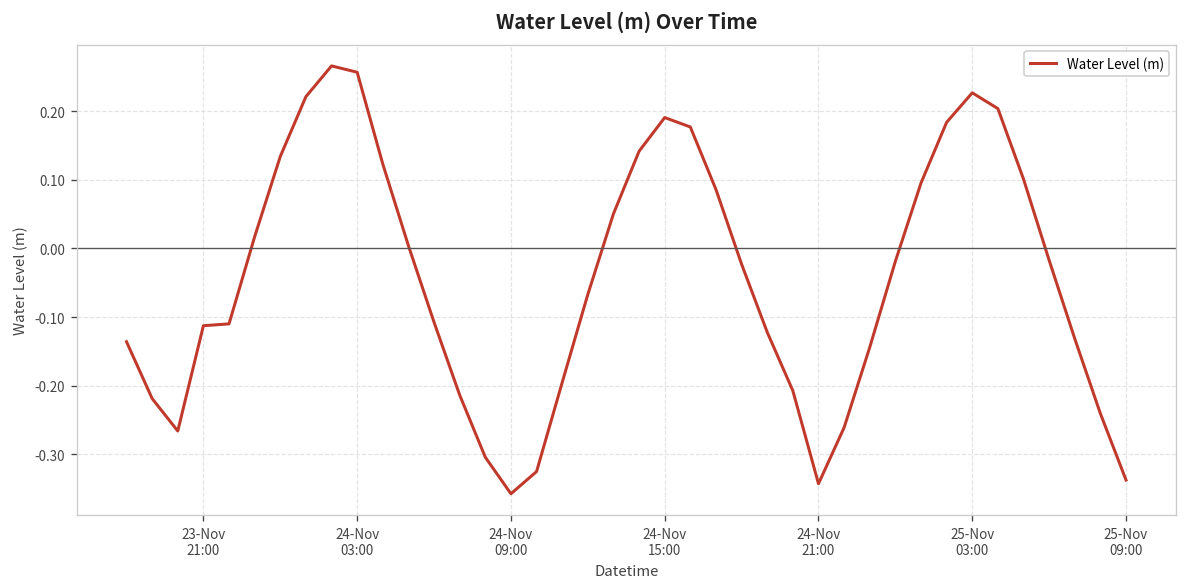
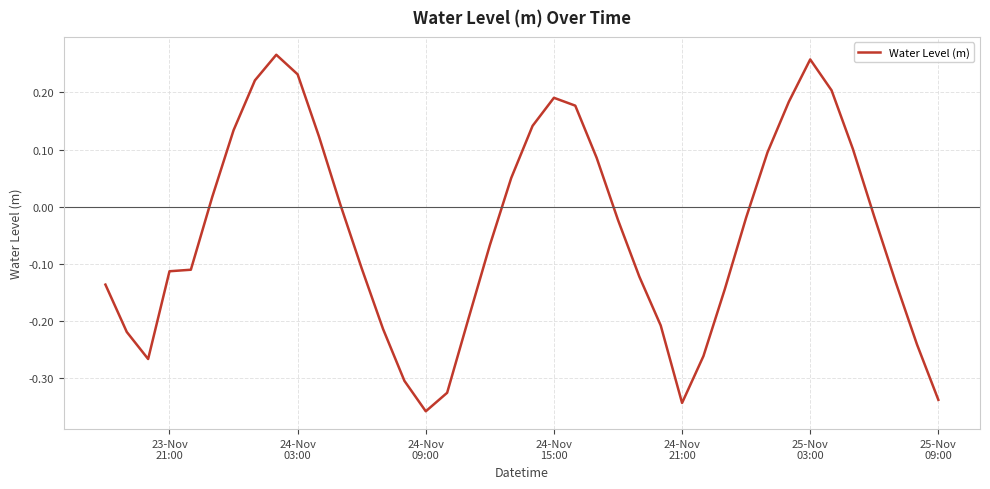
  {
    "23-Nov 21:00": -0.11,
-   "24-Nov 03:00": 0.26,
+   "24-Nov 03:00": 0.23,
    "24-Nov 09:00": -0.36,
    "24-Nov 15:00": 0.19,
    "24-Nov 21:00": -0.34,
-   "25-Nov 03:00": 0.23,
+   "25-Nov 03:00": 0.26,
    "25-Nov 09:00": -0.34
  }
